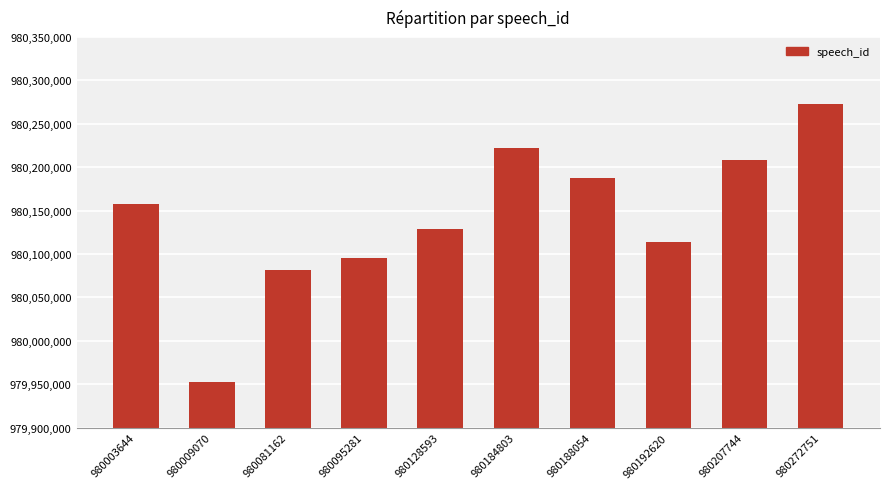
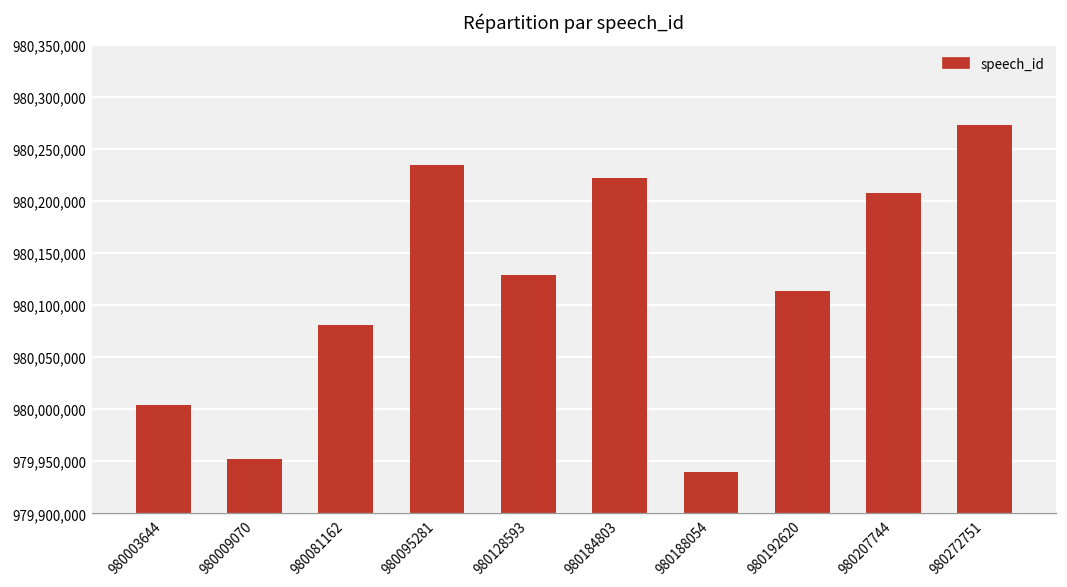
  {
-   "980003644": "980,160,000",
+   "980003644": "980,000,000",
    "980009070": "979,950,000",
    "980081162": "980,080,000",
-   "980095281": "980,100,000",
+   "980095281": "980,230,000",
    "980128593": "980,130,000",
    "980184803": "980,220,000",
-   "980188054": "980,190,000",
+   "980188054": "979,940,000",
    "980192620": "980,110,000",
    "980207744": "980,210,000",
    "980272751": "980,270,000"
  }
